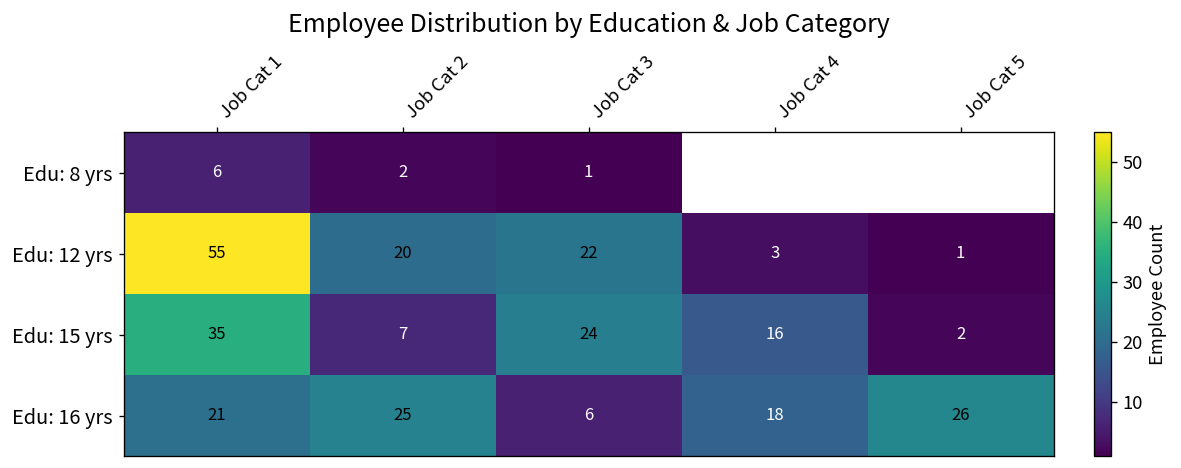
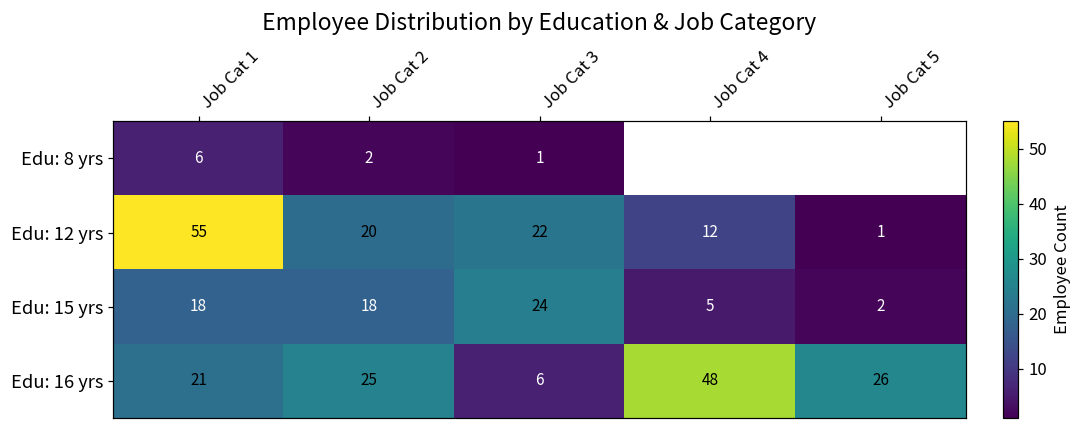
  {
    "Edu: 8 yrs": {
      "Job Cat 1": 6,
      "Job Cat 2": 2,
      "Job Cat 3": 1
    },
    "Edu: 12 yrs": {
      "Job Cat 1": 55,
      "Job Cat 2": 20,
      "Job Cat 3": 22,
-     "Job Cat 4": 3,
+     "Job Cat 4": 12,
      "Job Cat 5": 1
    },
    "Edu: 15 yrs": {
-     "Job Cat 1": 35,
-     "Job Cat 2": 7,
+     "Job Cat 1": 18,
+     "Job Cat 2": 18,
      "Job Cat 3": 24,
-     "Job Cat 4": 16,
+     "Job Cat 4": 5,
      "Job Cat 5": 2
    },
    "Edu: 16 yrs": {
      "Job Cat 1": 21,
      "Job Cat 2": 25,
      "Job Cat 3": 6,
-     "Job Cat 4": 18,
+     "Job Cat 4": 48,
      "Job Cat 5": 26
    }
  }
